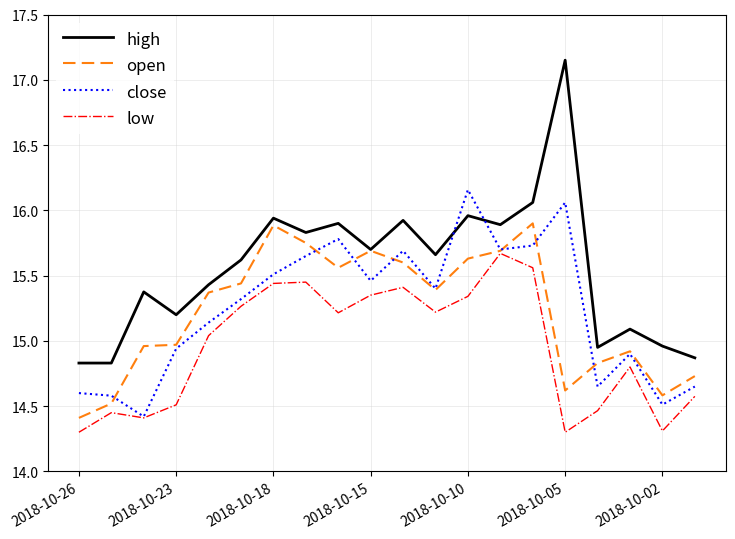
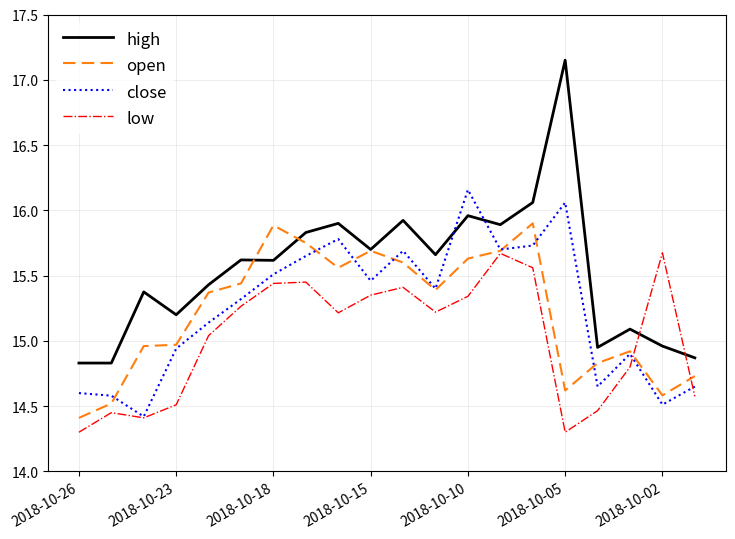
  {
    "high": {
      "2018-10-26": 14.83,
      "2018-10-23": 15.20,
-     "2018-10-18": 15.94,
+     "2018-10-18": 15.62,
      "2018-10-10": 15.96,
      "2018-10-05": 17.15,
      "2018-10-02": 14.96
    },
    "open": {
      "2018-10-26": 14.41,
      "2018-10-23": 14.97,
      "2018-10-18": 15.88,
      "2018-10-10": 15.63,
      "2018-10-05": 14.62,
      "2018-10-02": 14.58
    },
    "close": {
      "2018-10-26": 14.60,
      "2018-10-23": 14.94,
      "2018-10-18": 15.51,
      "2018-10-15": 15.46,
      "2018-10-10": 16.16,
      "2018-10-05": 16.06,
      "2018-10-02": 14.51
    },
    "low": {
      "2018-10-26": 14.30,
      "2018-10-23": 14.51,
      "2018-10-18": 15.44,
      "2018-10-15": 15.35,
      "2018-10-10": 15.34,
      "2018-10-05": 14.30,
-     "2018-10-02": 14.31
+     "2018-10-02": 15.67
    }
  }
